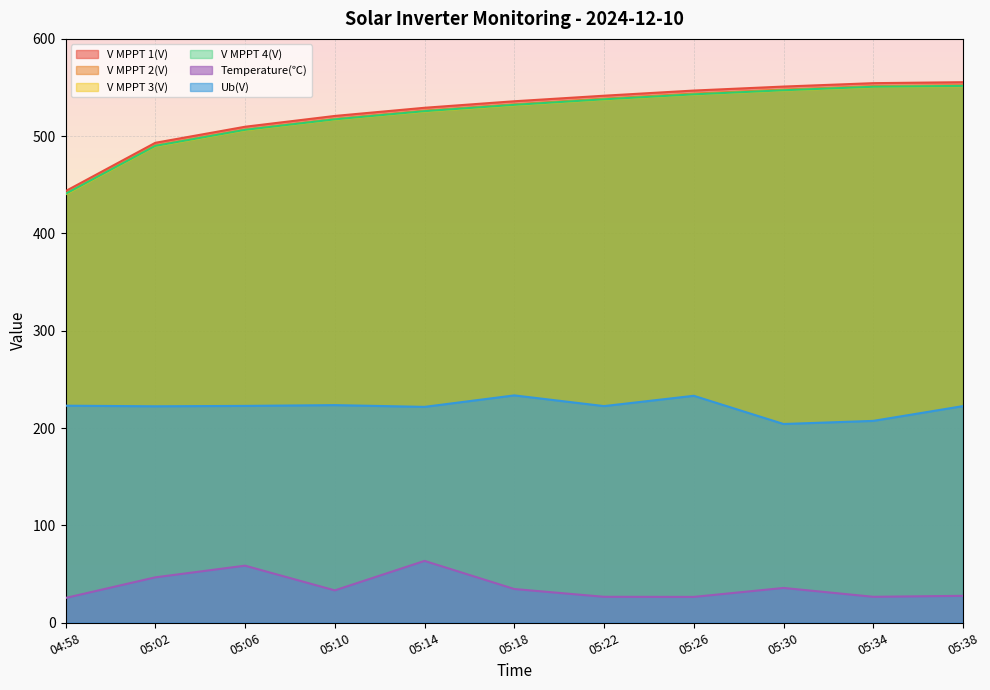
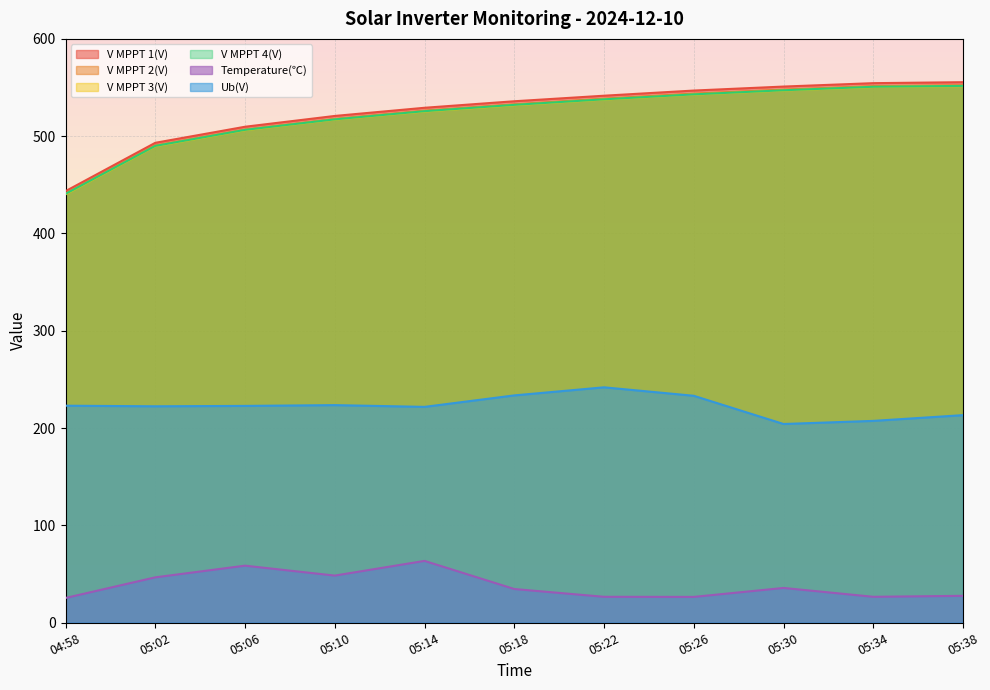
  {
    "Temperature(℃)": {
      "04:58": 30,
      "05:02": 50,
      "05:06": 60,
-     "05:10": 30,
+     "05:10": 50,
      "05:14": 60,
      "05:18": 30,
      "05:22": 30,
      "05:26": 30,
      "05:30": 40,
      "05:34": 30,
      "05:38": 30
    },
    "Ub(V)": {
      "04:58": 220,
      "05:02": 220,
      "05:06": 220,
      "05:10": 220,
      "05:14": 220,
      "05:18": 230,
-     "05:22": 220,
+     "05:22": 240,
      "05:26": 230,
      "05:30": 200,
      "05:34": 210,
-     "05:38": 220
+     "05:38": 210
    }
  }
